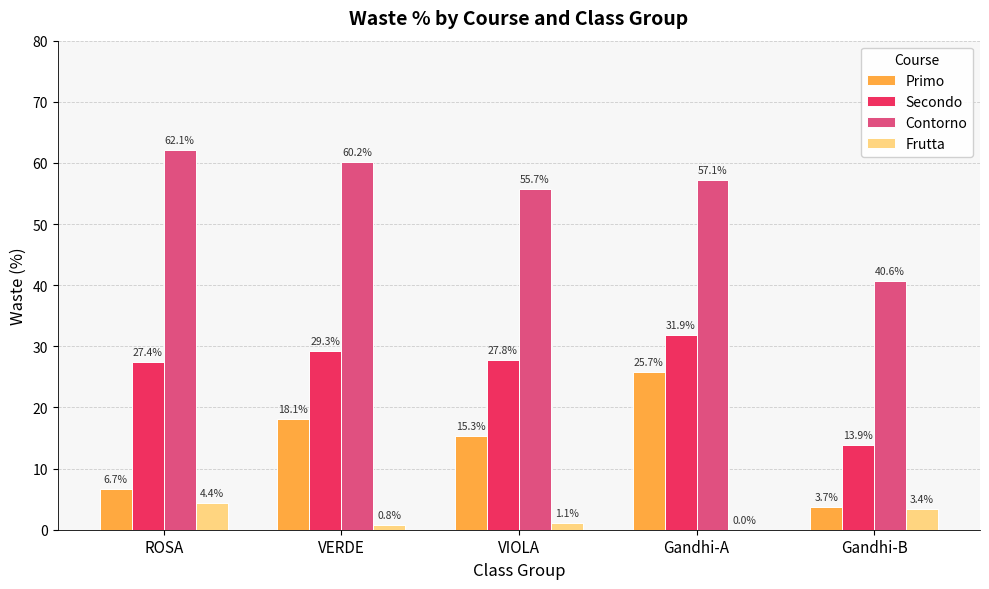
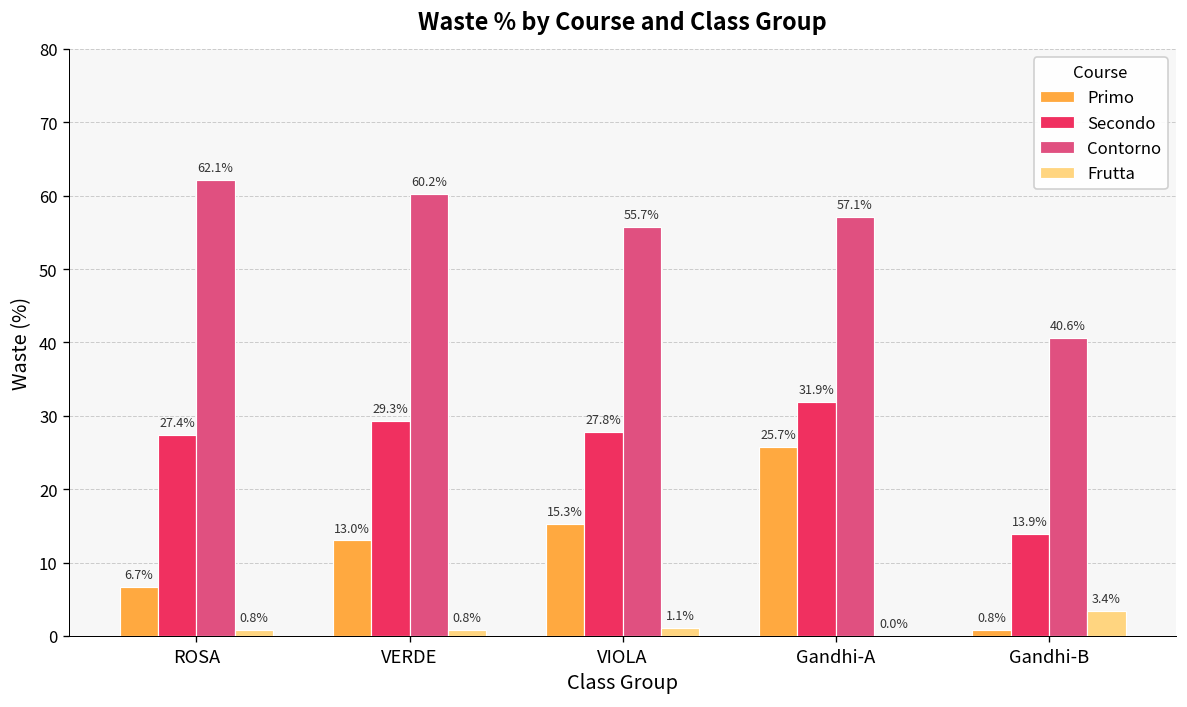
  {
    "Primo": {
      "ROSA": "6.7%",
-     "VERDE": "18.1%",
+     "VERDE": "13.0%",
      "VIOLA": "15.3%",
      "Gandhi-A": "25.7%",
-     "Gandhi-B": "3.7%"
+     "Gandhi-B": "0.8%"
    },
    "Frutta": {
-     "ROSA": "4.4%",
+     "ROSA": "0.8%",
      "VERDE": "0.8%",
      "VIOLA": "1.1%",
      "Gandhi-A": "0.0%",
      "Gandhi-B": "3.4%"
    }
  }
